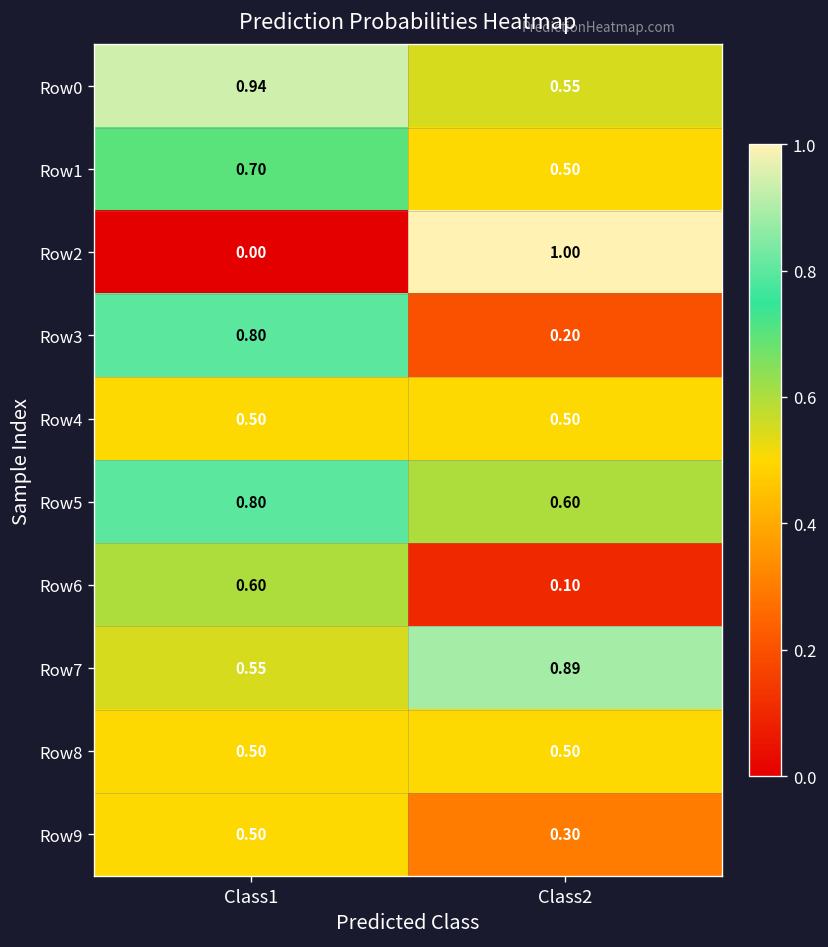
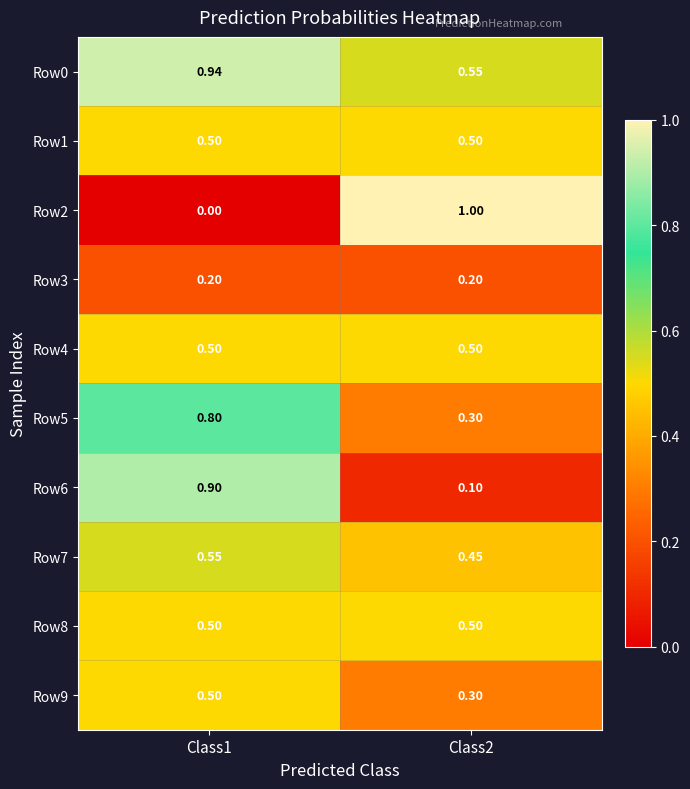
  {
    "Row0": {
      "Class1": 0.94,
      "Class2": 0.55
    },
    "Row1": {
-     "Class1": 0.70,
+     "Class1": 0.50,
      "Class2": 0.50
    },
    "Row2": {
      "Class1": 0.00,
      "Class2": 1.00
    },
    "Row3": {
-     "Class1": 0.80,
+     "Class1": 0.20,
      "Class2": 0.20
    },
    "Row4": {
      "Class1": 0.50,
      "Class2": 0.50
    },
    "Row5": {
      "Class1": 0.80,
-     "Class2": 0.60
+     "Class2": 0.30
    },
    "Row6": {
-     "Class1": 0.60,
+     "Class1": 0.90,
      "Class2": 0.10
    },
    "Row7": {
      "Class1": 0.55,
-     "Class2": 0.89
+     "Class2": 0.45
    },
    "Row8": {
      "Class1": 0.50,
      "Class2": 0.50
    },
    "Row9": {
      "Class1": 0.50,
      "Class2": 0.30
    }
  }
